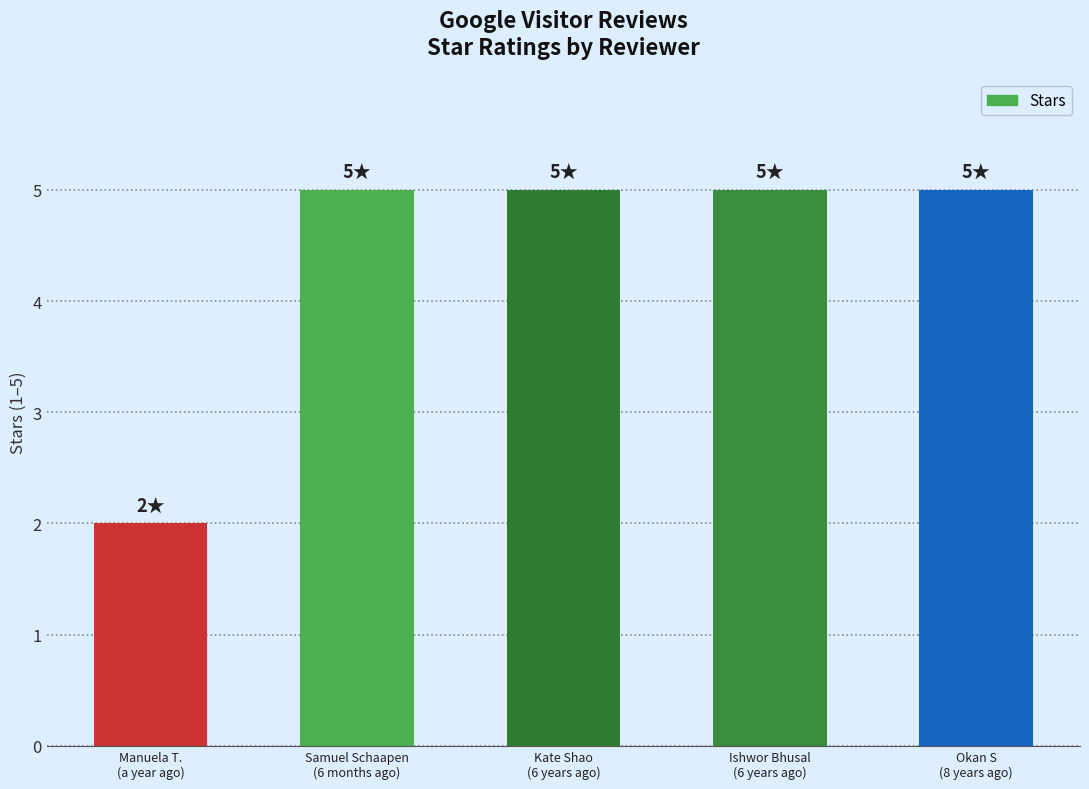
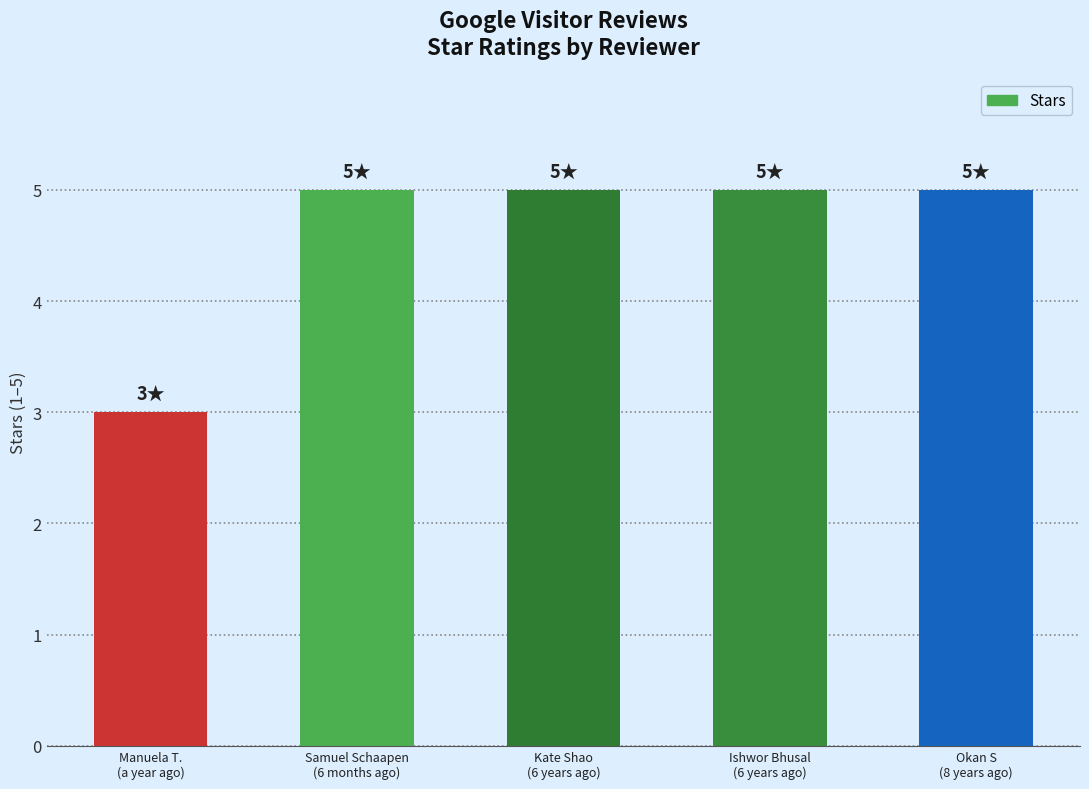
  {
-   "Manuela T. (a year ago)": "2★",
+   "Manuela T. (a year ago)": "3★",
    "Samuel Schaapen (6 months ago)": "5★",
    "Kate Shao (6 years ago)": "5★",
    "Ishwor Bhusal (6 years ago)": "5★",
    "Okan S (8 years ago)": "5★"
  }
